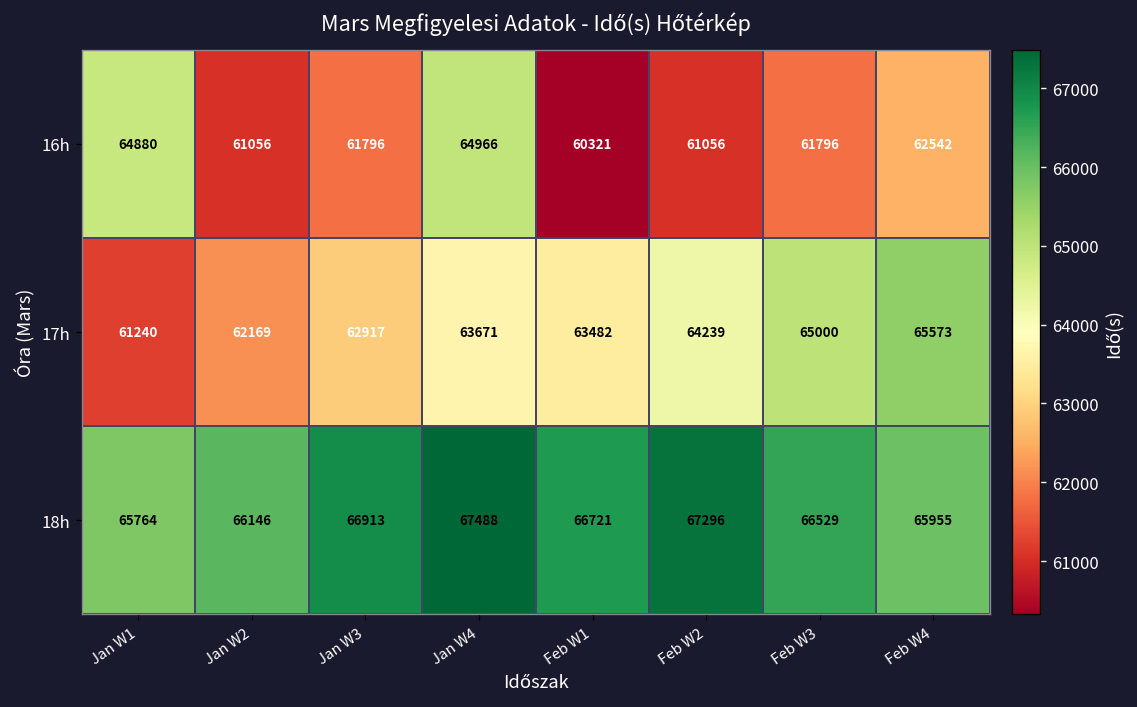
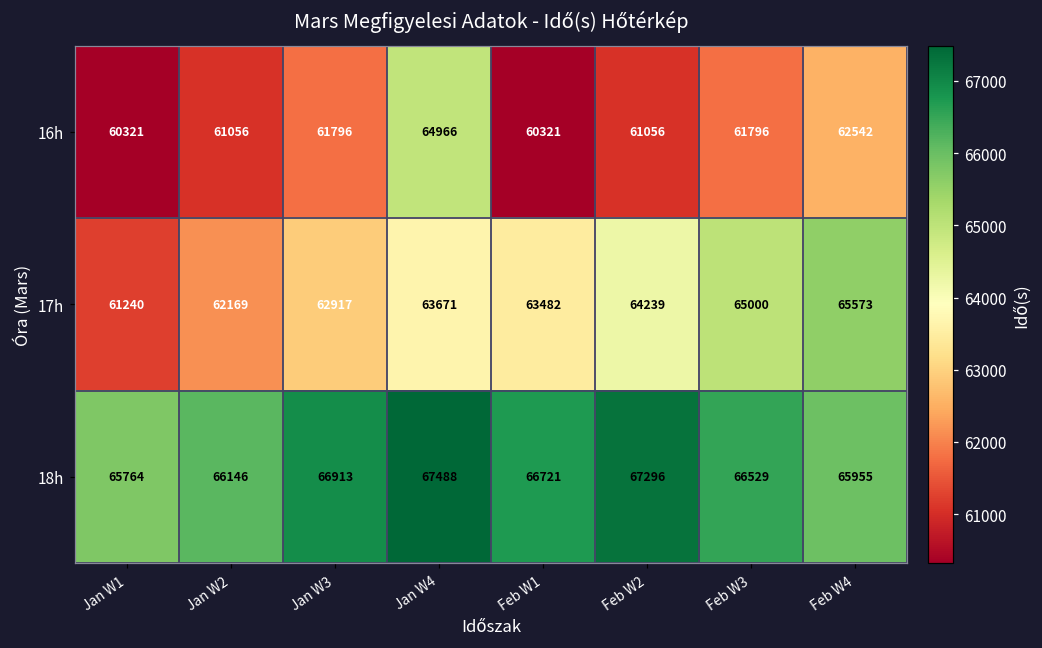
  {
    "16h": {
-     "Jan W1": 64880,
+     "Jan W1": 60321,
      "Jan W2": 61056,
      "Jan W3": 61796,
      "Jan W4": 64966,
      "Feb W1": 60321,
      "Feb W2": 61056,
      "Feb W3": 61796,
      "Feb W4": 62542
    },
    "17h": {
      "Jan W1": 61240,
      "Jan W2": 62169,
      "Jan W3": 62917,
      "Jan W4": 63671,
      "Feb W1": 63482,
      "Feb W2": 64239,
      "Feb W3": 65000,
      "Feb W4": 65573
    },
    "18h": {
      "Jan W1": 65764,
      "Jan W2": 66146,
      "Jan W3": 66913,
      "Jan W4": 67488,
      "Feb W1": 66721,
      "Feb W2": 67296,
      "Feb W3": 66529,
      "Feb W4": 65955
    }
  }
